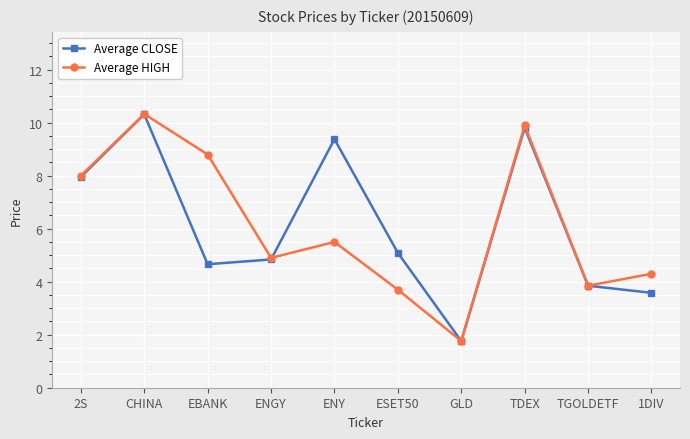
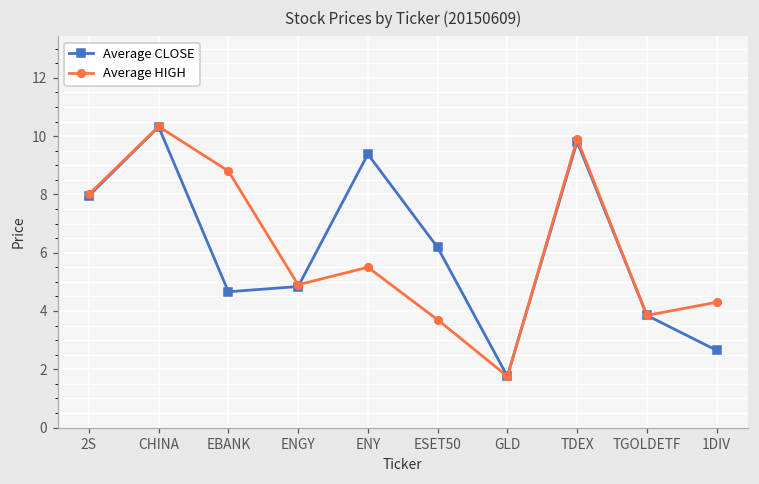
  {
    "Average CLOSE": {
      "EBANK": 4.7,
      "ENY": 9.4,
-     "ESET50": 5.1,
-     "1DIV": 3.6
+     "ESET50": 6.2,
+     "1DIV": 2.7
    },
    "Average HIGH": {
      "EBANK": 8.8,
      "ENY": 5.5,
      "ESET50": 3.7,
      "1DIV": 4.3
    }
  }
